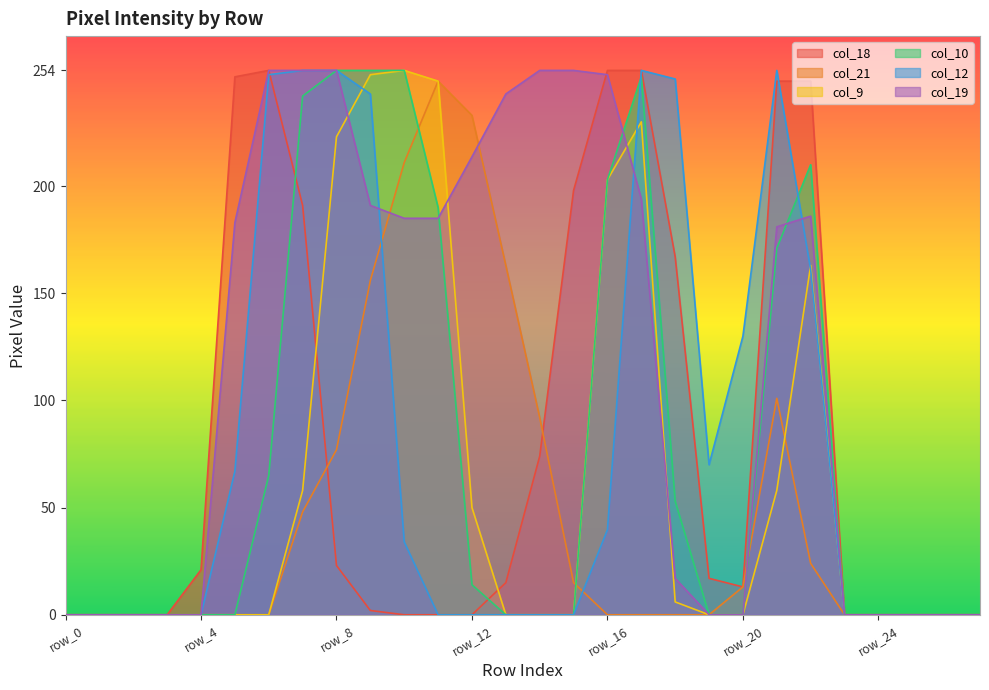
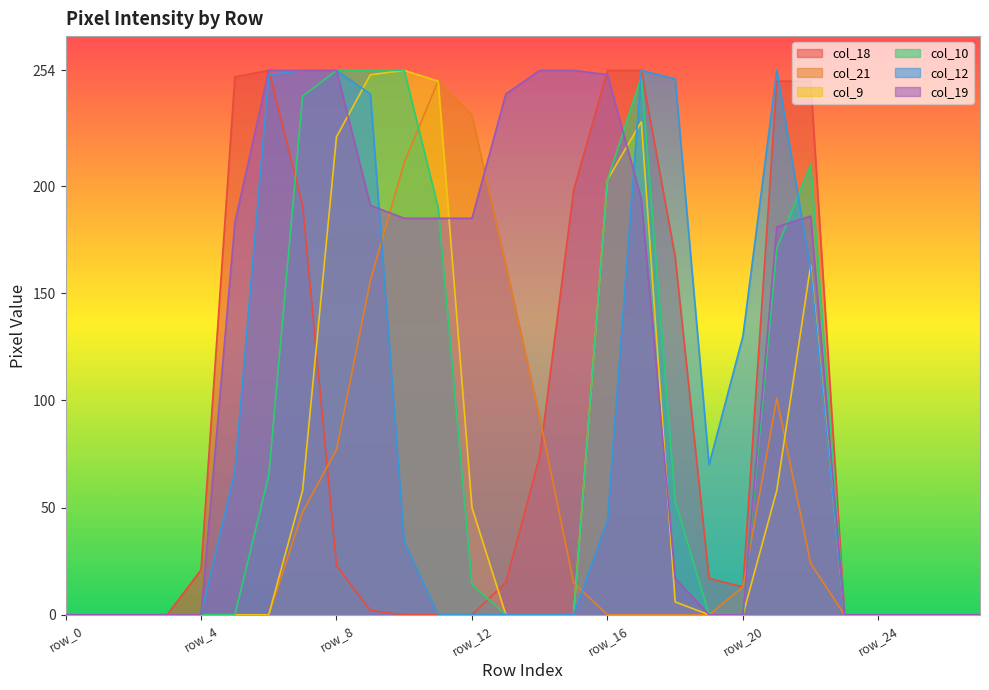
  {
    "col_9": {
      "row_8": 223,
      "row_12": 50
    },
    "col_10": {
      "row_12": 14
    },
    "col_12": {
-     "row_16": 40,
+     "row_16": 44,
      "row_20": 130
    },
    "col_19": {
-     "row_12": 214,
+     "row_12": 185,
      "row_16": 252
    }
  }
